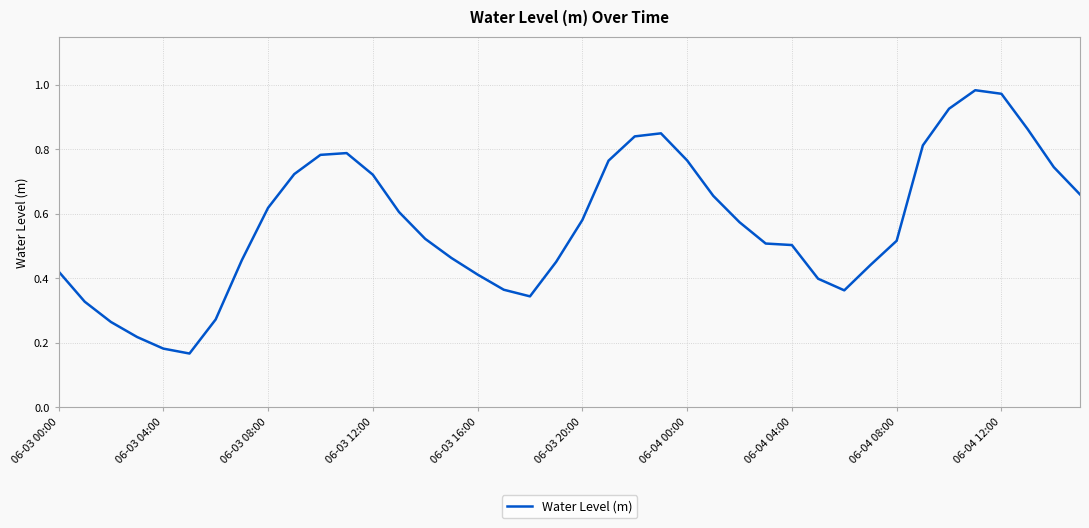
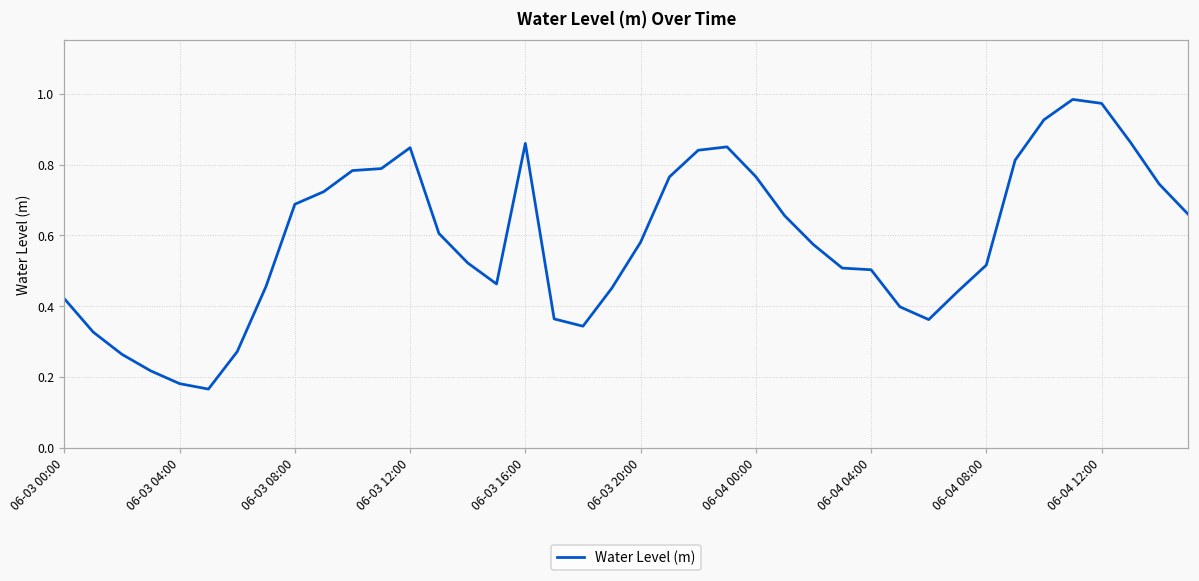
  {
    "06-03 00:00": 0.42,
    "06-03 04:00": 0.18,
-   "06-03 08:00": 0.62,
-   "06-03 12:00": 0.72,
-   "06-03 16:00": 0.41,
+   "06-03 08:00": 0.69,
+   "06-03 12:00": 0.85,
+   "06-03 16:00": 0.86,
    "06-03 20:00": 0.58,
    "06-04 00:00": 0.77,
    "06-04 04:00": 0.50,
    "06-04 08:00": 0.52,
    "06-04 12:00": 0.97
  }
